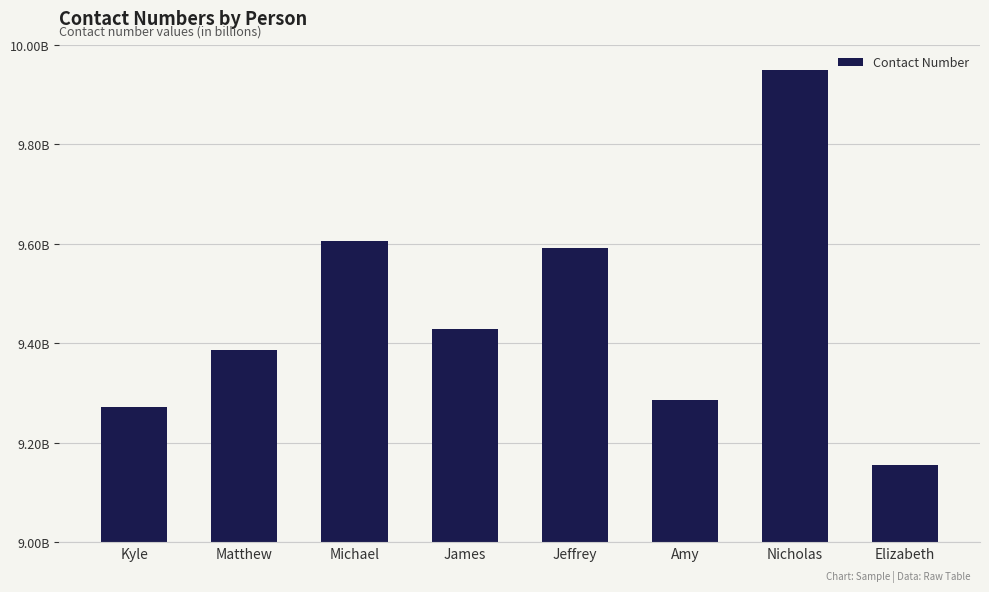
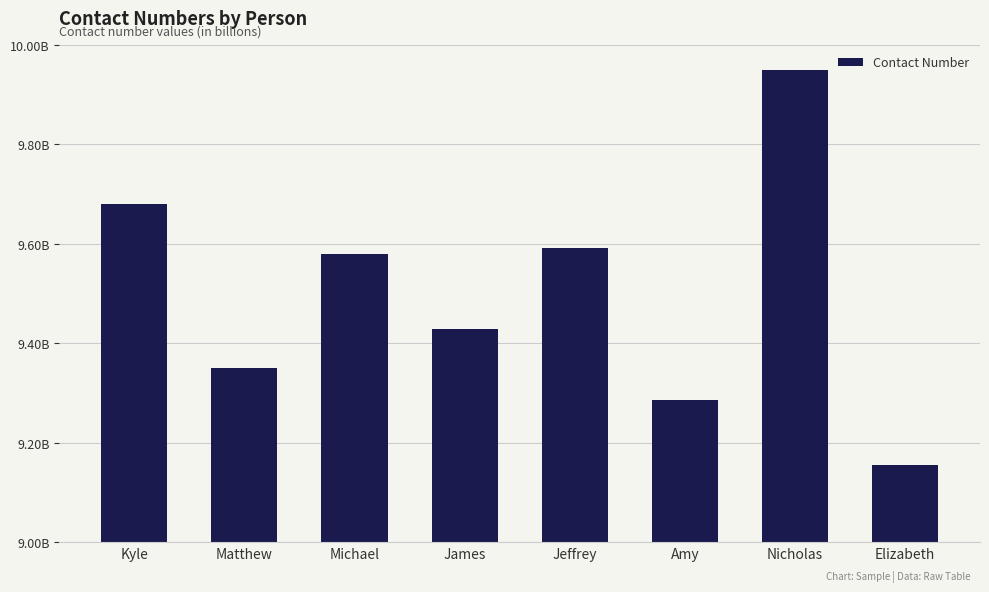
  {
-   "Kyle": 9270000000,
-   "Matthew": 9390000000,
-   "Michael": 9610000000,
+   "Kyle": 9680000000,
+   "Matthew": 9350000000,
+   "Michael": 9580000000,
    "James": 9430000000,
    "Jeffrey": 9590000000,
    "Amy": 9290000000,
    "Nicholas": 9950000000,
    "Elizabeth": 9160000000
  }
